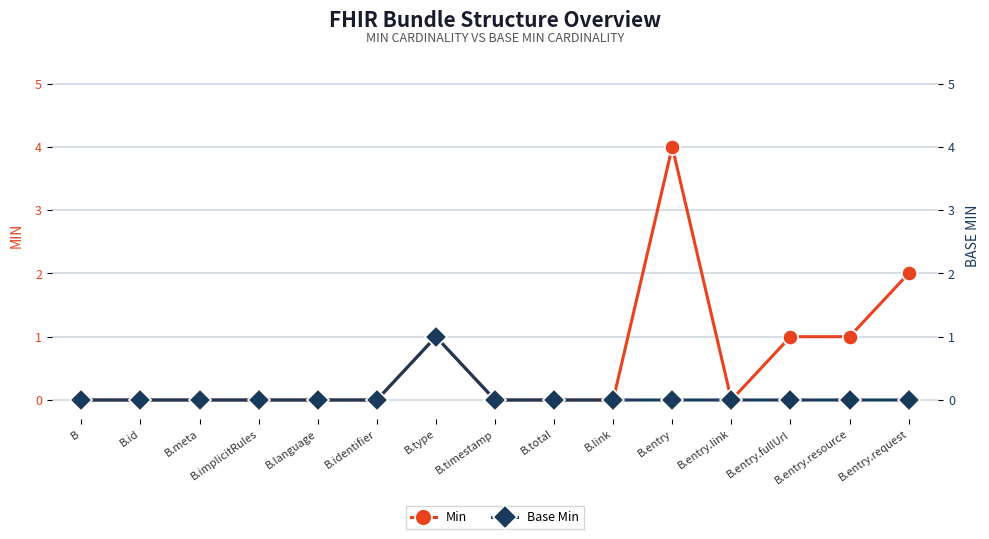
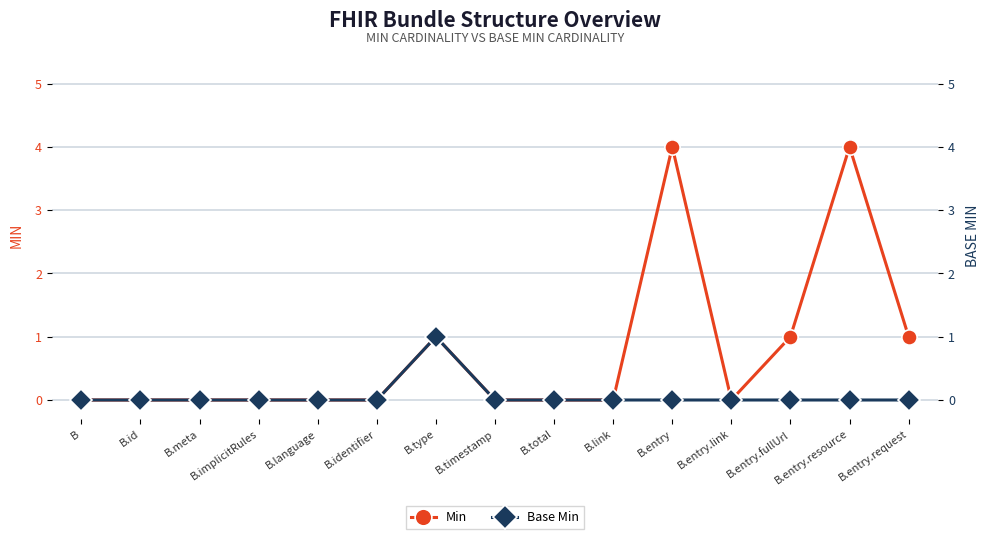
  {
    "Min": {
      "B.entry": 4,
      "B.entry.fullUrl": 1,
-     "B.entry.resource": 1,
-     "B.entry.request": 2
+     "B.entry.resource": 4,
+     "B.entry.request": 1
    },
    "Base Min": {
      "B.entry": 0,
      "B.entry.fullUrl": 0,
      "B.entry.resource": 0,
      "B.entry.request": 0
    }
  }
